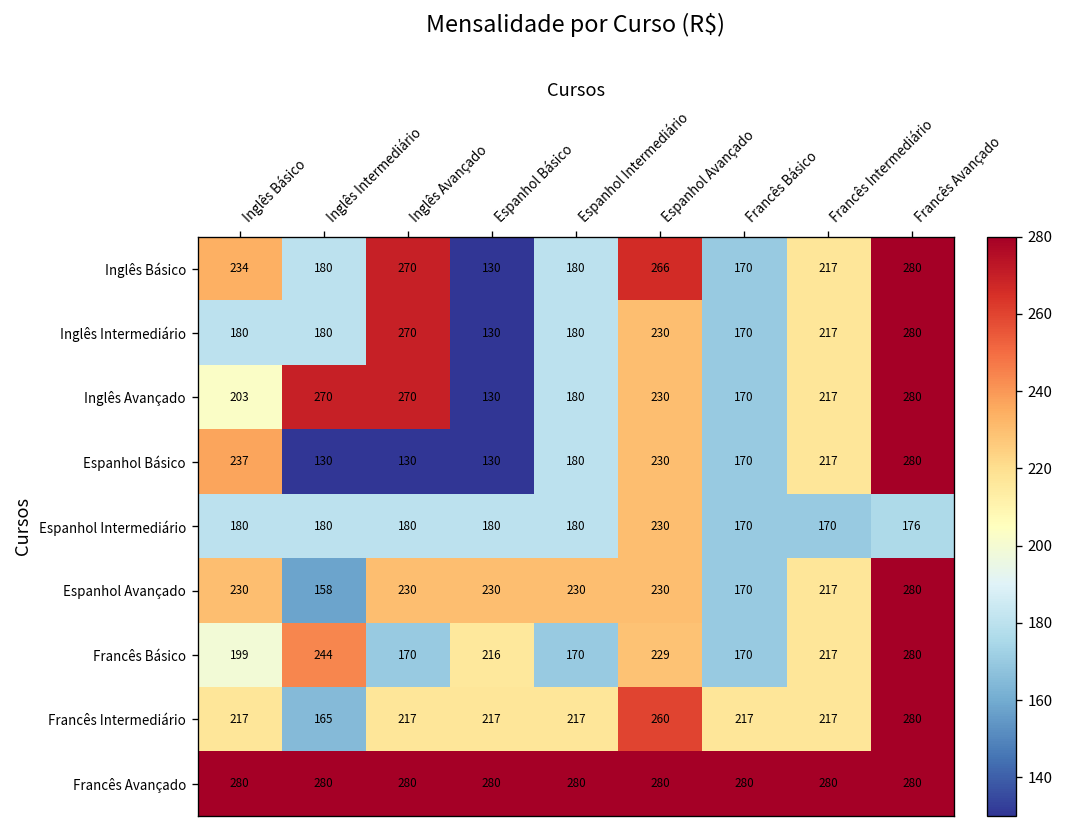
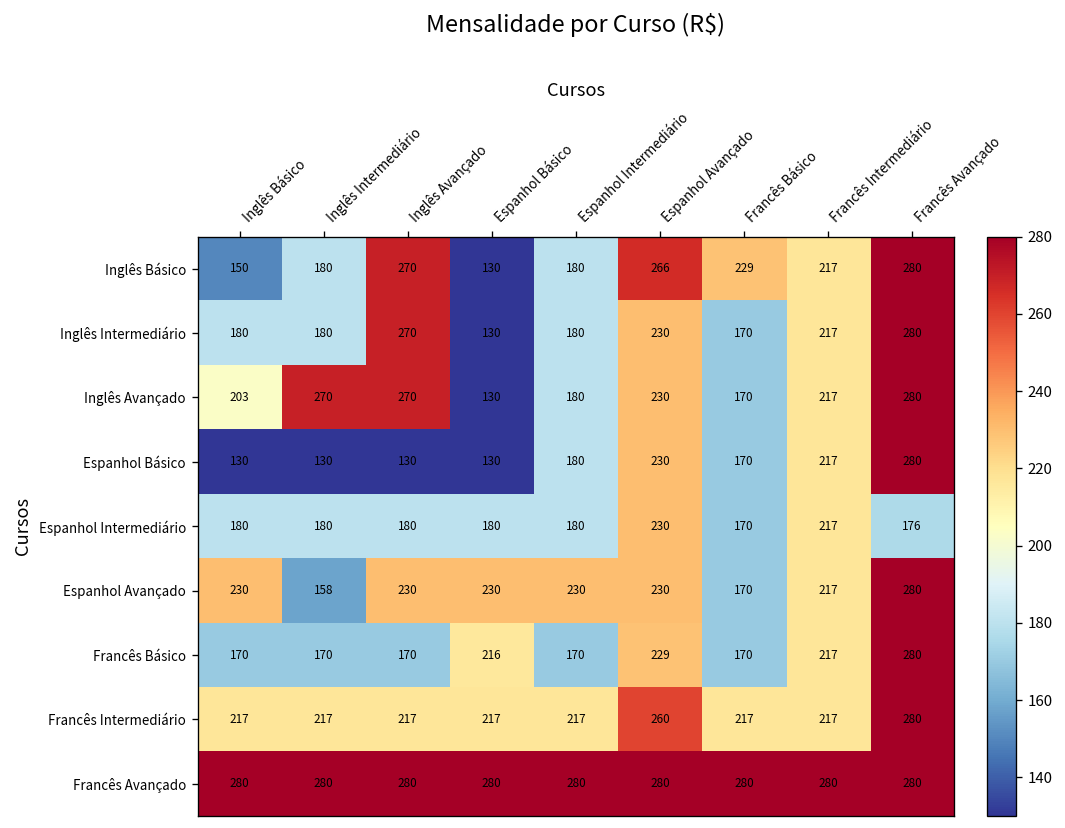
  {
    "Inglês Básico": {
-     "Inglês Básico": 234,
+     "Inglês Básico": 150,
      "Inglês Intermediário": 180,
      "Inglês Avançado": 270,
      "Espanhol Básico": 130,
      "Espanhol Intermediário": 180,
      "Espanhol Avançado": 266,
-     "Francês Básico": 170,
+     "Francês Básico": 229,
      "Francês Intermediário": 217,
      "Francês Avançado": 280
    },
    "Inglês Intermediário": {
      "Inglês Básico": 180,
      "Inglês Intermediário": 180,
      "Inglês Avançado": 270,
      "Espanhol Básico": 130,
      "Espanhol Intermediário": 180,
      "Espanhol Avançado": 230,
      "Francês Básico": 170,
      "Francês Intermediário": 217,
      "Francês Avançado": 280
    },
    "Inglês Avançado": {
      "Inglês Básico": 203,
      "Inglês Intermediário": 270,
      "Inglês Avançado": 270,
      "Espanhol Básico": 130,
      "Espanhol Intermediário": 180,
      "Espanhol Avançado": 230,
      "Francês Básico": 170,
      "Francês Intermediário": 217,
      "Francês Avançado": 280
    },
    "Espanhol Básico": {
-     "Inglês Básico": 237,
+     "Inglês Básico": 130,
      "Inglês Intermediário": 130,
      "Inglês Avançado": 130,
      "Espanhol Básico": 130,
      "Espanhol Intermediário": 180,
      "Espanhol Avançado": 230,
      "Francês Básico": 170,
      "Francês Intermediário": 217,
      "Francês Avançado": 280
    },
    "Espanhol Intermediário": {
      "Inglês Básico": 180,
      "Inglês Intermediário": 180,
      "Inglês Avançado": 180,
      "Espanhol Básico": 180,
      "Espanhol Intermediário": 180,
      "Espanhol Avançado": 230,
      "Francês Básico": 170,
-     "Francês Intermediário": 170,
+     "Francês Intermediário": 217,
      "Francês Avançado": 176
    },
    "Espanhol Avançado": {
      "Inglês Básico": 230,
      "Inglês Intermediário": 158,
      "Inglês Avançado": 230,
      "Espanhol Básico": 230,
      "Espanhol Intermediário": 230,
      "Espanhol Avançado": 230,
      "Francês Básico": 170,
      "Francês Intermediário": 217,
      "Francês Avançado": 280
    },
    "Francês Básico": {
-     "Inglês Básico": 199,
-     "Inglês Intermediário": 244,
+     "Inglês Básico": 170,
+     "Inglês Intermediário": 170,
      "Inglês Avançado": 170,
      "Espanhol Básico": 216,
      "Espanhol Intermediário": 170,
      "Espanhol Avançado": 229,
      "Francês Básico": 170,
      "Francês Intermediário": 217,
      "Francês Avançado": 280
    },
    "Francês Intermediário": {
      "Inglês Básico": 217,
-     "Inglês Intermediário": 165,
+     "Inglês Intermediário": 217,
      "Inglês Avançado": 217,
      "Espanhol Básico": 217,
      "Espanhol Intermediário": 217,
      "Espanhol Avançado": 260,
      "Francês Básico": 217,
      "Francês Intermediário": 217,
      "Francês Avançado": 280
    },
    "Francês Avançado": {
      "Inglês Básico": 280,
      "Inglês Intermediário": 280,
      "Inglês Avançado": 280,
      "Espanhol Básico": 280,
      "Espanhol Intermediário": 280,
      "Espanhol Avançado": 280,
      "Francês Básico": 280,
      "Francês Intermediário": 280,
      "Francês Avançado": 280
    }
  }
